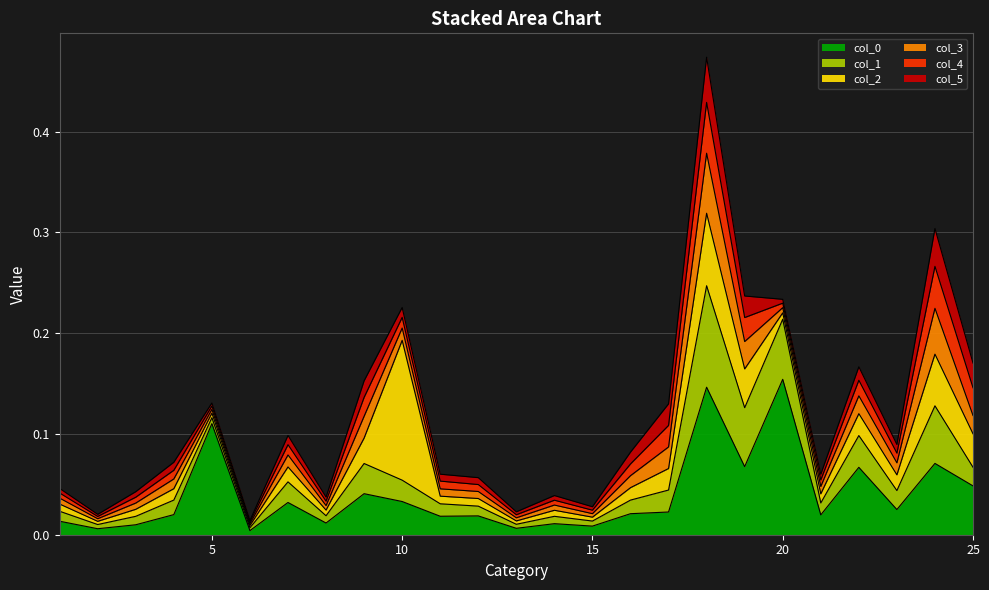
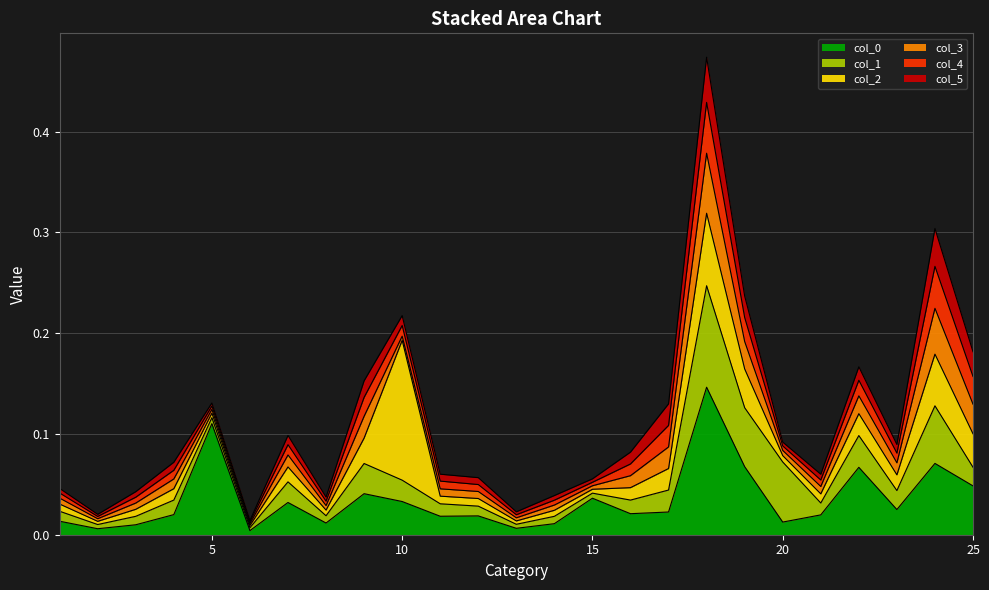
  {
    "col_0": {
      "5": 0.110,
      "10": 0.033,
-     "15": 0.009,
-     "20": 0.154,
+     "15": 0.036,
+     "20": 0.013,
      "25": 0.048
    },
    "col_1": {
      "5": 0.006,
      "10": 0.021,
      "15": 0.005,
      "20": 0.060,
      "25": 0.018
    },
    "col_2": {
      "5": 0.005,
      "10": 0.139,
      "15": 0.004,
      "20": 0.006,
      "25": 0.033
    },
    "col_3": {
      "5": 0.004,
-     "10": 0.012,
+     "10": 0.004,
      "15": 0.003,
      "20": 0.005,
-     "25": 0.018
+     "25": 0.029
    },
    "col_4": {
      "5": 0.003,
      "10": 0.011,
      "15": 0.003,
      "20": 0.004,
      "25": 0.028
    },
    "col_5": {
      "5": 0.003,
      "10": 0.010,
      "15": 0.003,
      "20": 0.004,
      "25": 0.025
    }
  }
